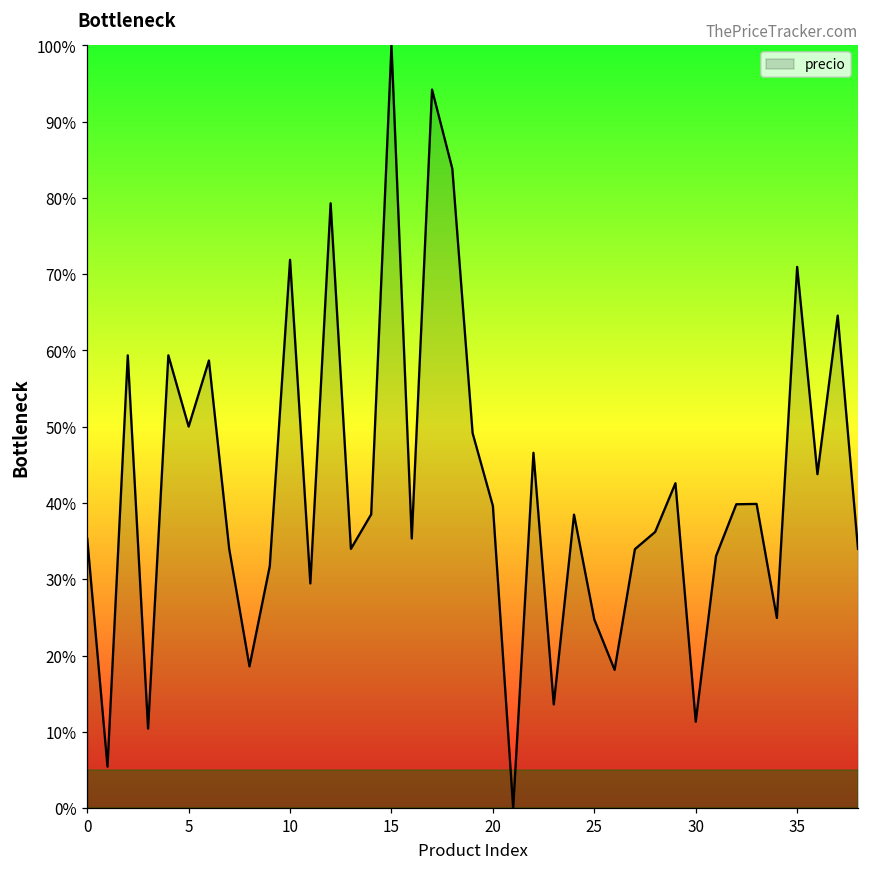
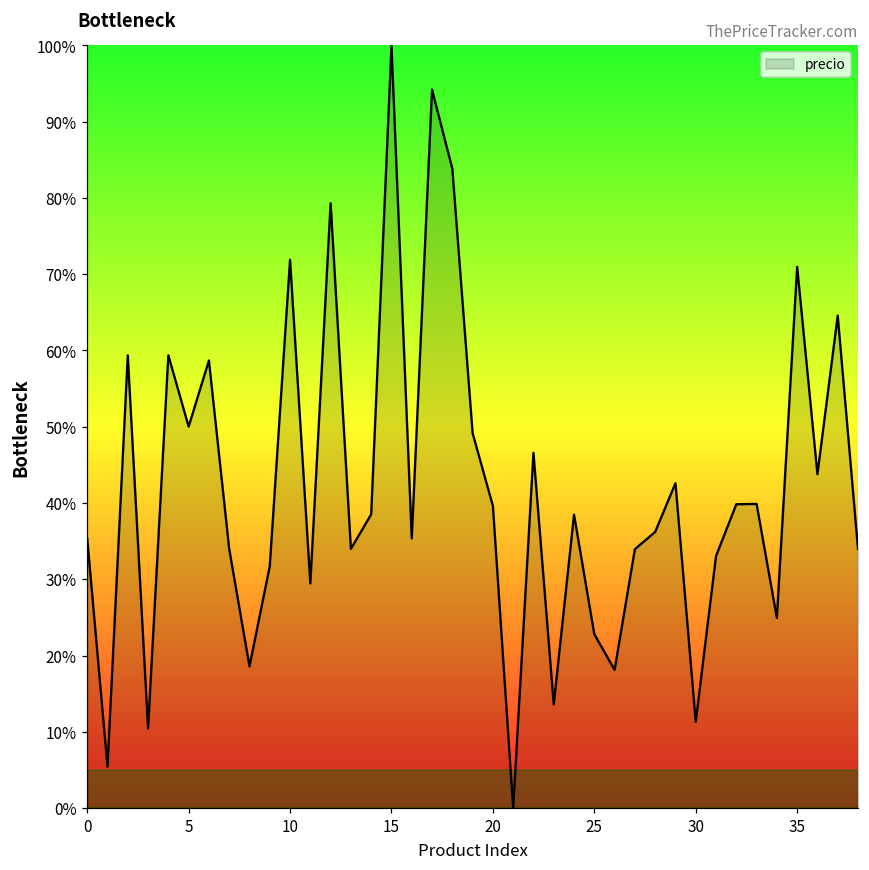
  {
    "0": "35%",
    "5": "50%",
    "10": "72%",
    "15": "100%",
    "20": "40%",
-   "25": "25%",
+   "25": "23%",
    "30": "11%",
    "35": "71%"
  }
